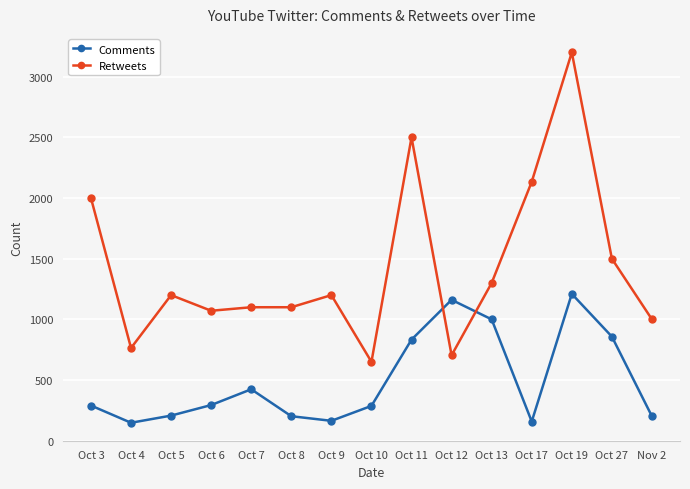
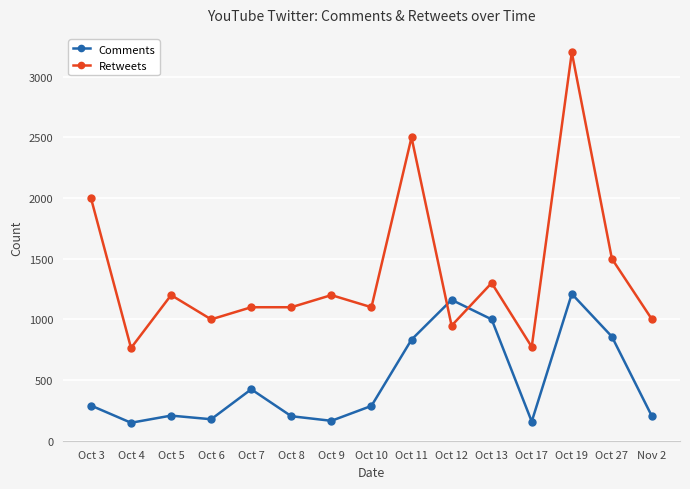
  {
    "Comments": {
      "Oct 3": 290,
      "Oct 4": 150,
      "Oct 5": 210,
-     "Oct 6": 290,
+     "Oct 6": 180,
      "Oct 7": 420,
      "Oct 8": 200,
      "Oct 9": 160,
      "Oct 10": 290,
      "Oct 11": 830,
      "Oct 12": 1160,
      "Oct 13": 1000,
      "Oct 17": 160,
      "Oct 19": 1210,
      "Oct 27": 860,
      "Nov 2": 200
    },
    "Retweets": {
      "Oct 3": 2000,
      "Oct 4": 760,
      "Oct 5": 1200,
-     "Oct 6": 1070,
+     "Oct 6": 1000,
      "Oct 7": 1100,
      "Oct 8": 1100,
      "Oct 9": 1200,
-     "Oct 10": 650,
+     "Oct 10": 1100,
      "Oct 11": 2500,
-     "Oct 12": 700,
+     "Oct 12": 950,
      "Oct 13": 1300,
-     "Oct 17": 2130,
+     "Oct 17": 770,
      "Oct 19": 3200,
      "Oct 27": 1500,
      "Nov 2": 1000
    }
  }
